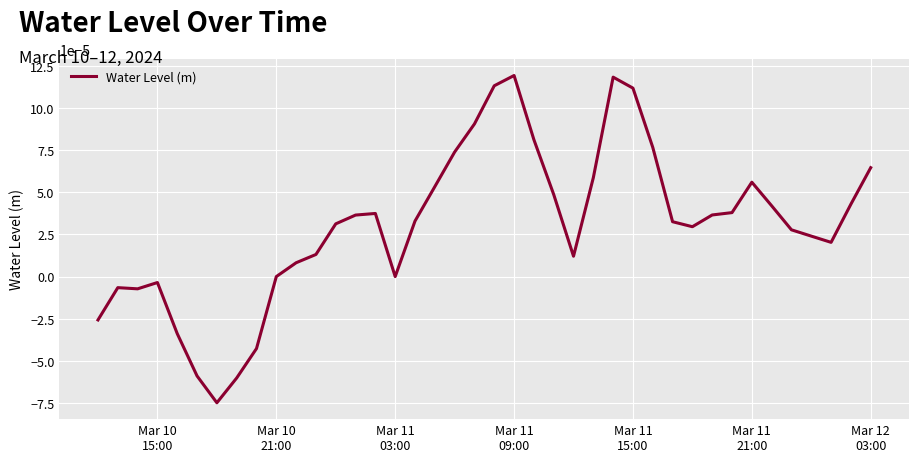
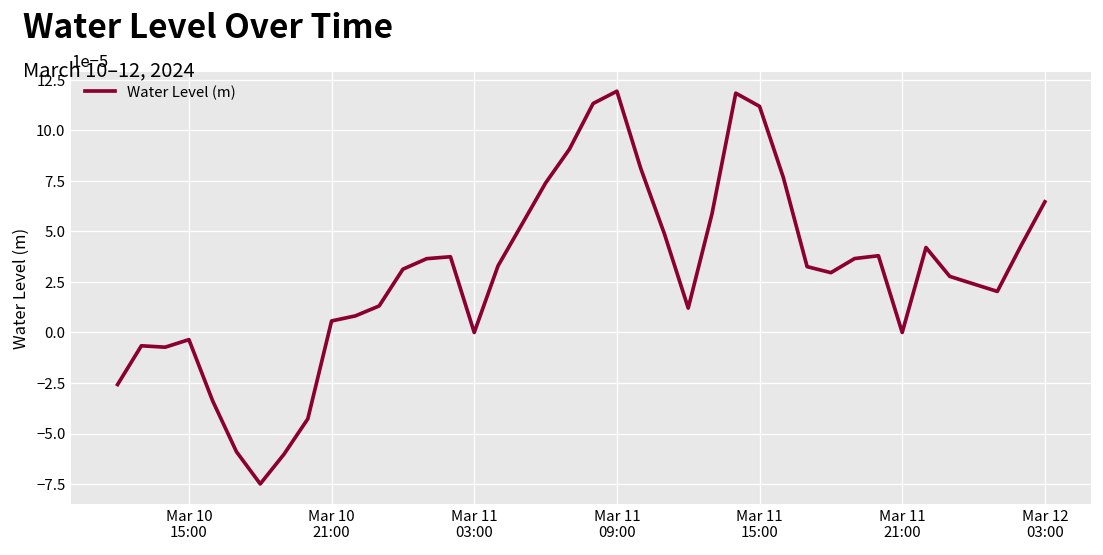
  {
    "Mar 10 15:00": -0.000004,
-   "Mar 10 21:00": 0.00000,
+   "Mar 10 21:00": 0.00001,
    "Mar 11 03:00": 0.00000,
    "Mar 11 09:00": 0.00012,
    "Mar 11 15:00": 0.000112,
-   "Mar 11 21:00": 0.0001,
+   "Mar 11 21:00": 0.0000,
    "Mar 12 03:00": 0.000065
  }
